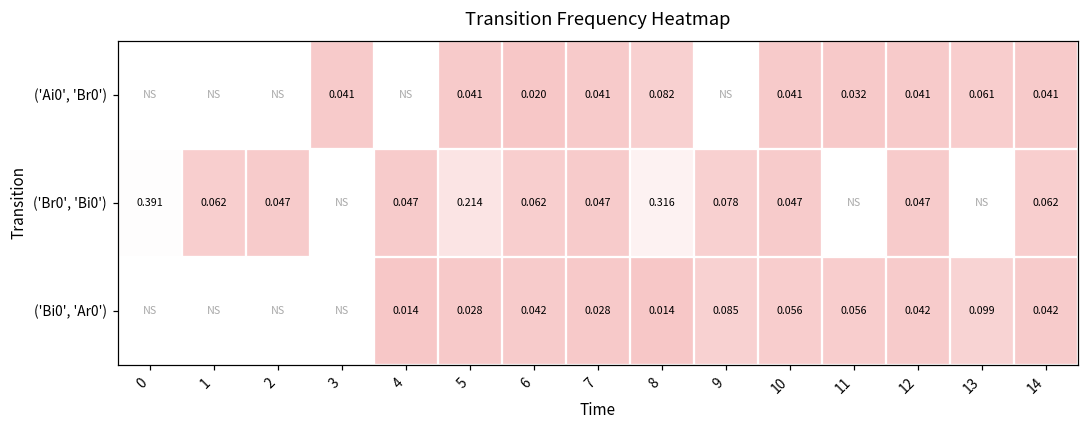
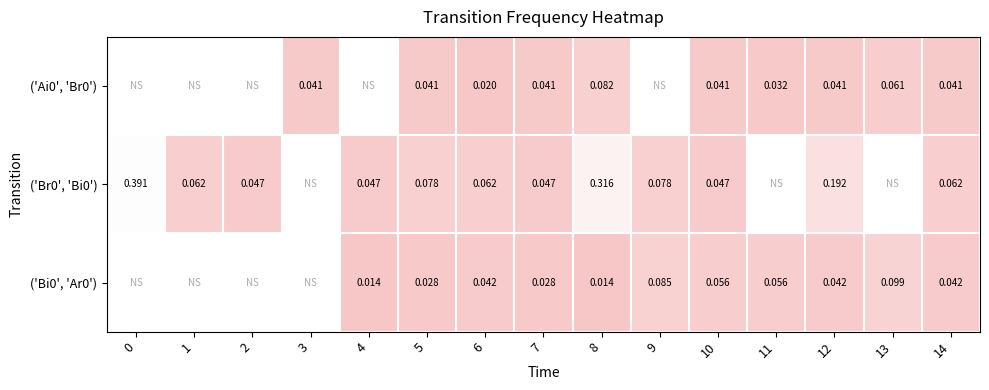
  {
    "('Ai0', 'Br0')": {
      "3": 0.041,
      "5": 0.041,
      "6": 0.020,
      "7": 0.041,
      "8": 0.082,
      "10": 0.041,
      "11": 0.032,
      "12": 0.041,
      "13": 0.061,
      "14": 0.041
    },
    "('Br0', 'Bi0')": {
      "0": 0.391,
      "1": 0.062,
      "2": 0.047,
      "4": 0.047,
-     "5": 0.214,
+     "5": 0.078,
      "6": 0.062,
      "7": 0.047,
      "8": 0.316,
      "9": 0.078,
      "10": 0.047,
-     "12": 0.047,
+     "12": 0.192,
      "14": 0.062
    },
    "('Bi0', 'Ar0')": {
      "4": 0.014,
      "5": 0.028,
      "6": 0.042,
      "7": 0.028,
      "8": 0.014,
      "9": 0.085,
      "10": 0.056,
      "11": 0.056,
      "12": 0.042,
      "13": 0.099,
      "14": 0.042
    }
  }
